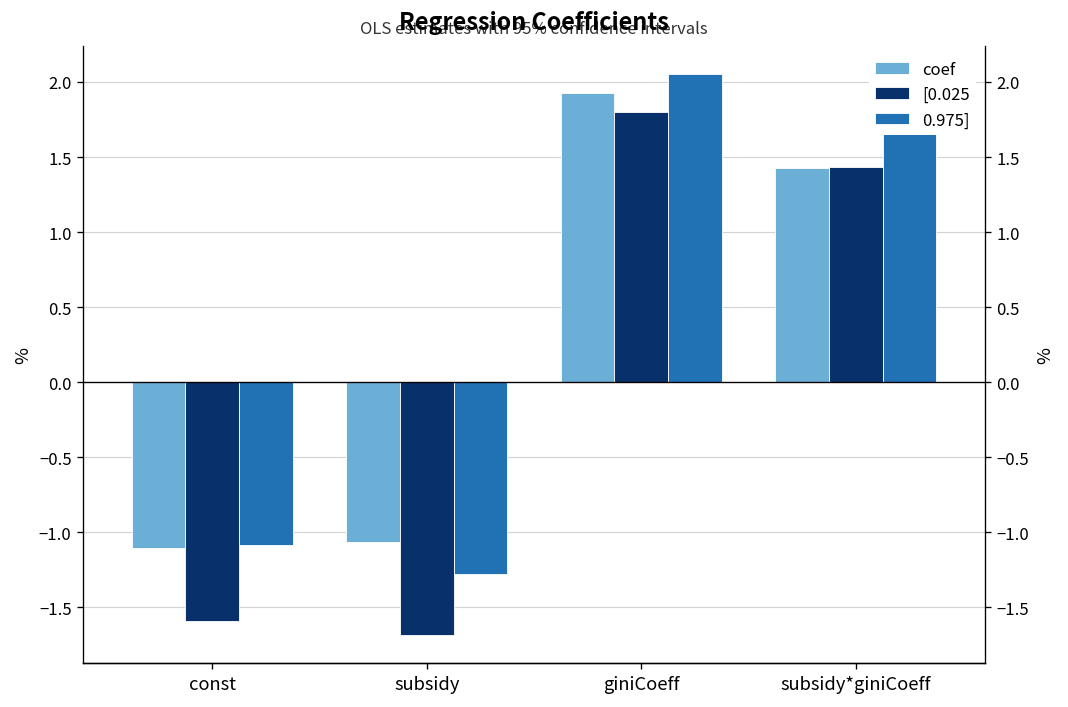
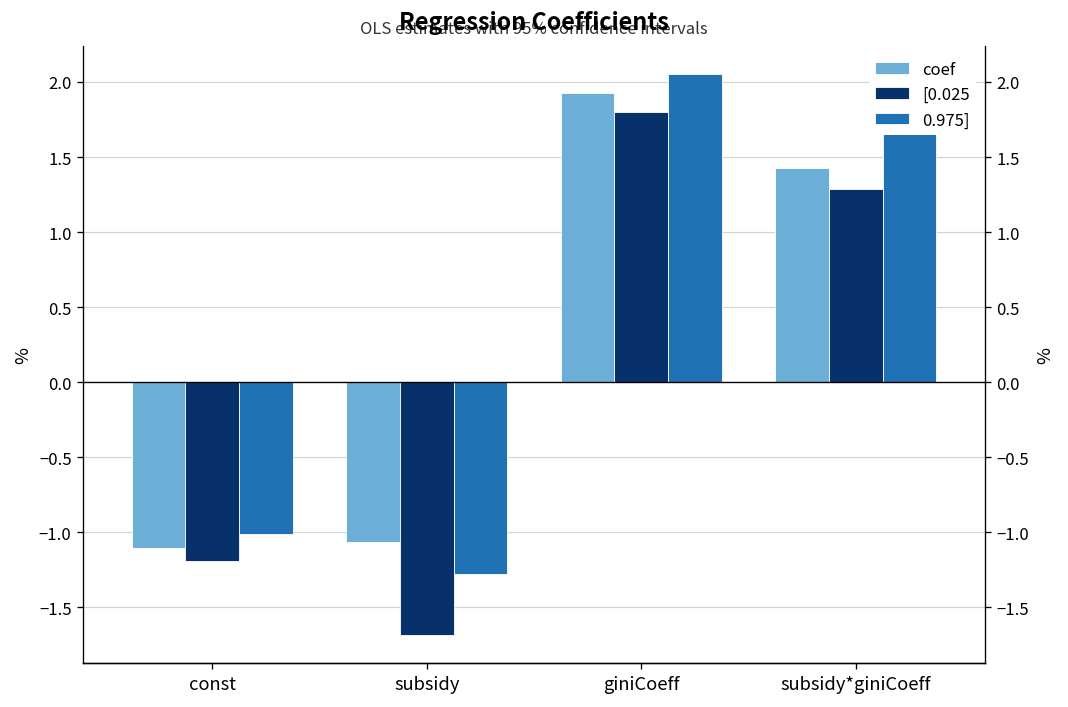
  {
    "coef": {
      "const": -1.10,
      "subsidy": -1.07,
      "giniCoeff": 1.93,
      "subsidy*giniCoeff": 1.43
    },
    "[0.025": {
-     "const": -1.59,
+     "const": -1.20,
      "subsidy": -1.68,
      "giniCoeff": 1.80,
-     "subsidy*giniCoeff": 1.43
+     "subsidy*giniCoeff": 1.29
    },
    "0.975]": {
-     "const": -1.09,
+     "const": -1.01,
      "subsidy": -1.28,
      "giniCoeff": 2.06
    }
  }
